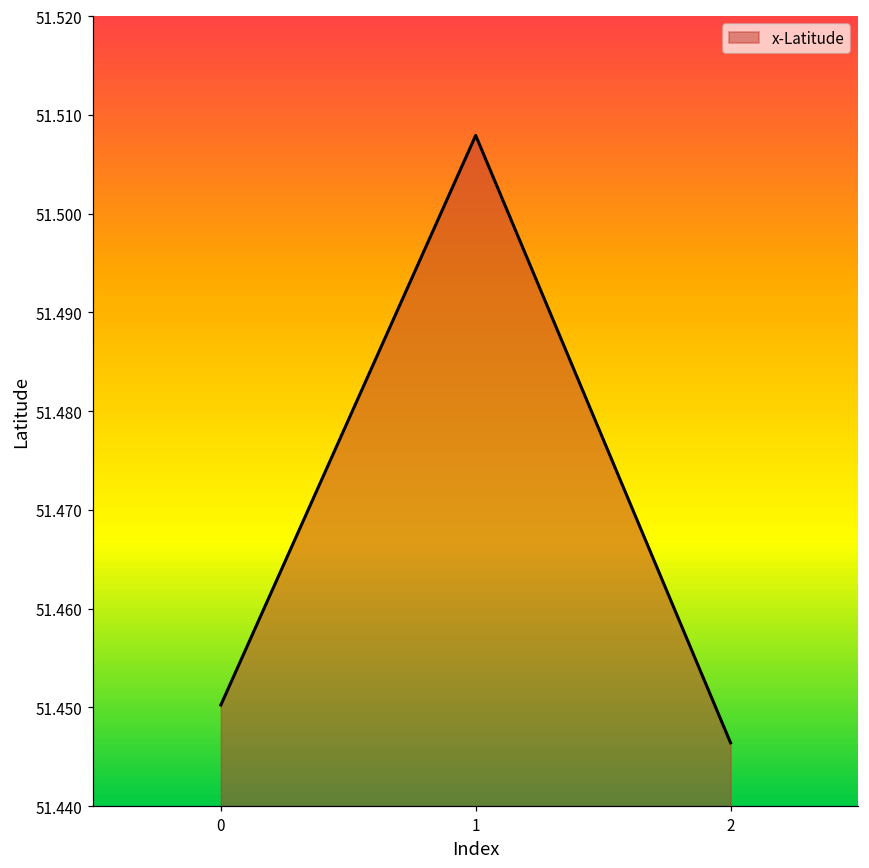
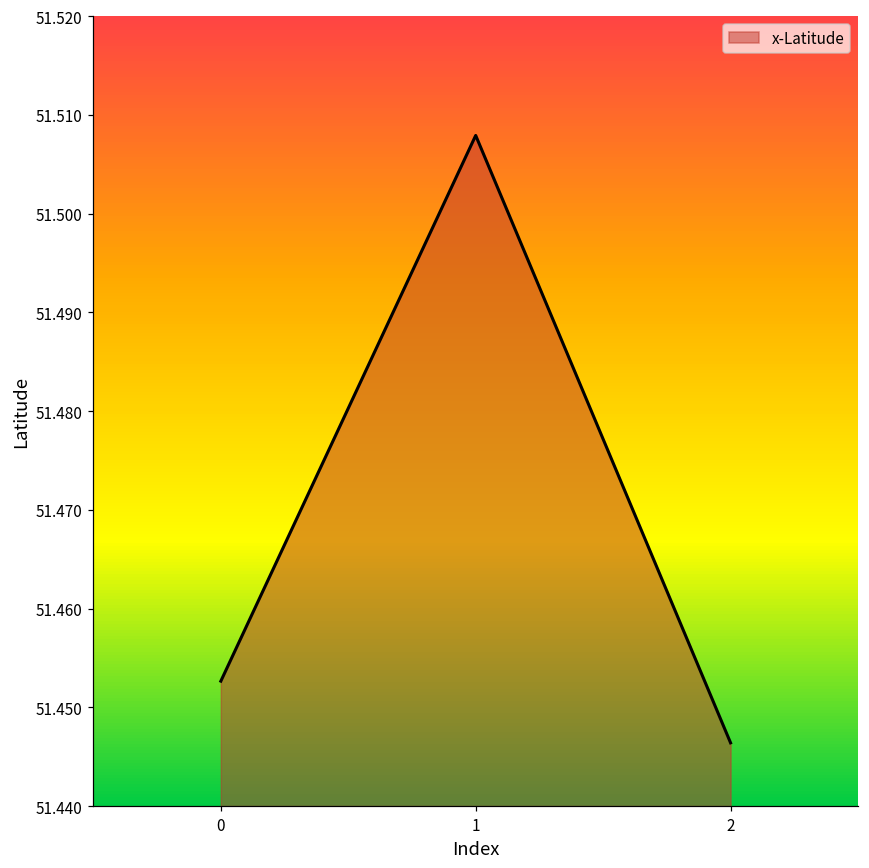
  {
-   "0": 51.450,
+   "0": 51.453,
    "1": 51.508,
    "2": 51.446
  }
